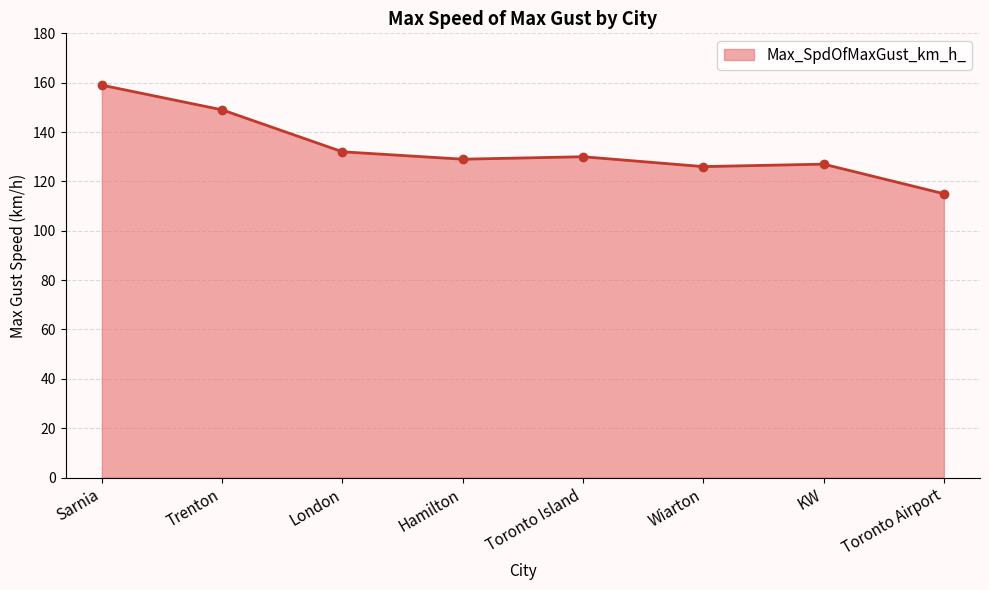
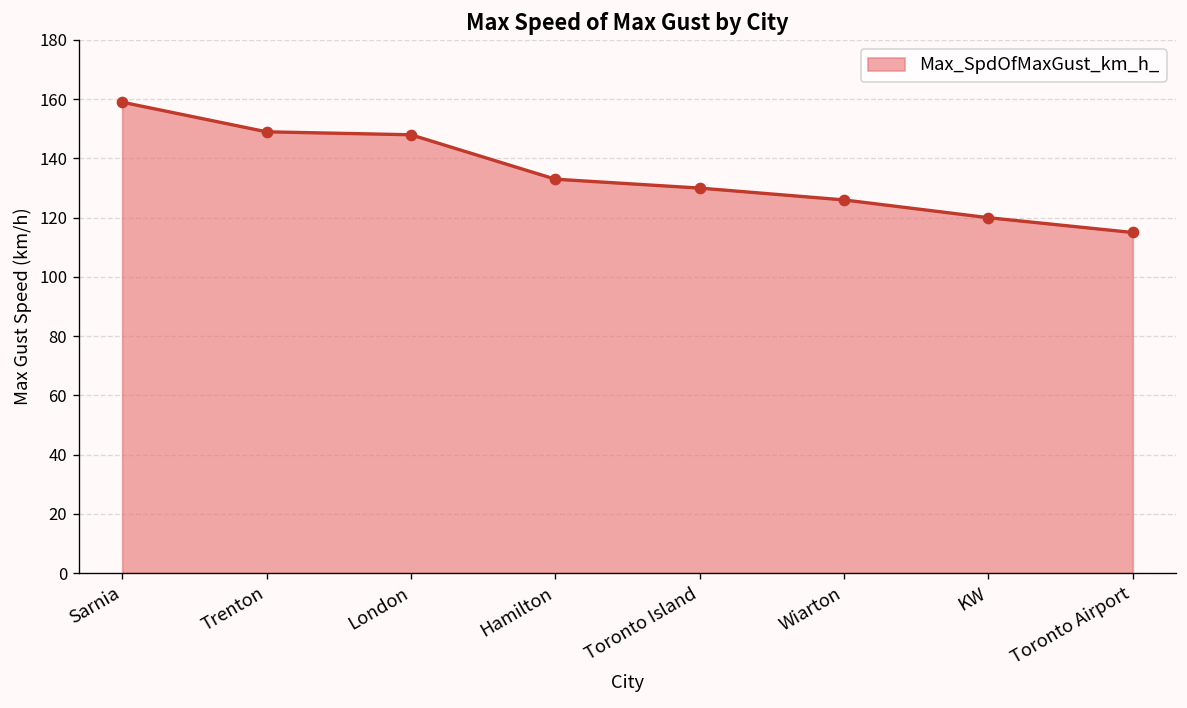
  {
    "Sarnia": 159,
    "Trenton": 149,
-   "London": 132,
-   "Hamilton": 129,
+   "London": 148,
+   "Hamilton": 133,
    "Toronto Island": 130,
    "Wiarton": 126,
-   "KW": 127,
+   "KW": 120,
    "Toronto Airport": 115
  }
